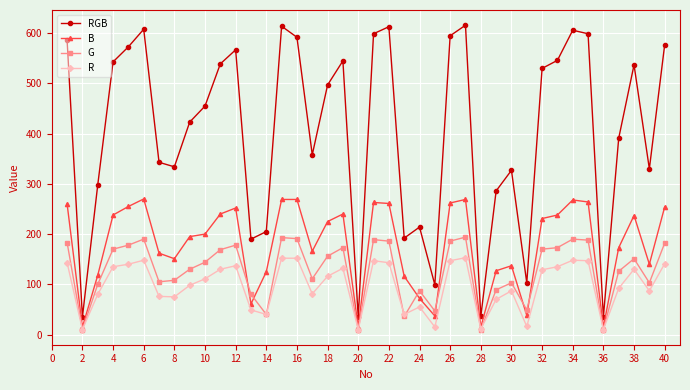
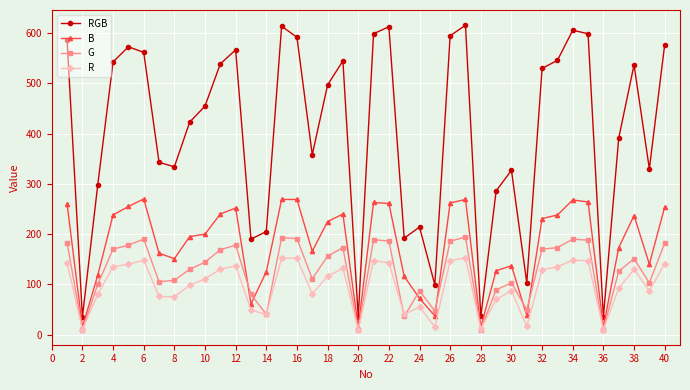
  {
    "RGB": {
      "2": 40,
      "4": 540,
-     "6": 610,
+     "6": 560,
      "8": 330,
      "10": 460,
      "12": 570,
      "14": 210,
      "16": 590,
      "18": 500,
      "20": 40,
      "22": 610,
      "24": 210,
      "26": 600,
      "28": 40,
      "30": 330,
      "32": 530,
      "34": 610,
      "36": 40,
      "38": 540,
      "40": 580
    },
    "B": {
      "4": 240,
      "6": 270,
      "8": 150,
      "10": 200,
      "12": 250,
      "14": 130,
      "16": 270,
      "18": 230,
      "22": 260,
      "24": 70,
      "26": 260,
      "30": 140,
      "32": 230,
      "34": 270,
      "38": 240,
      "40": 250
    },
    "G": {
      "4": 170,
      "6": 190,
      "8": 110,
      "10": 140,
      "12": 180,
      "16": 190,
      "18": 160,
      "22": 190,
      "24": 90,
      "26": 190,
      "30": 100,
      "32": 170,
      "34": 190,
      "38": 150,
      "40": 180
    },
    "R": {
      "4": 140,
      "6": 150,
      "8": 80,
      "10": 110,
      "12": 140,
      "16": 150,
      "18": 120,
      "22": 140,
      "24": 60,
      "26": 150,
      "30": 90,
      "32": 130,
      "34": 150,
      "38": 130,
      "40": 140
    }
  }
